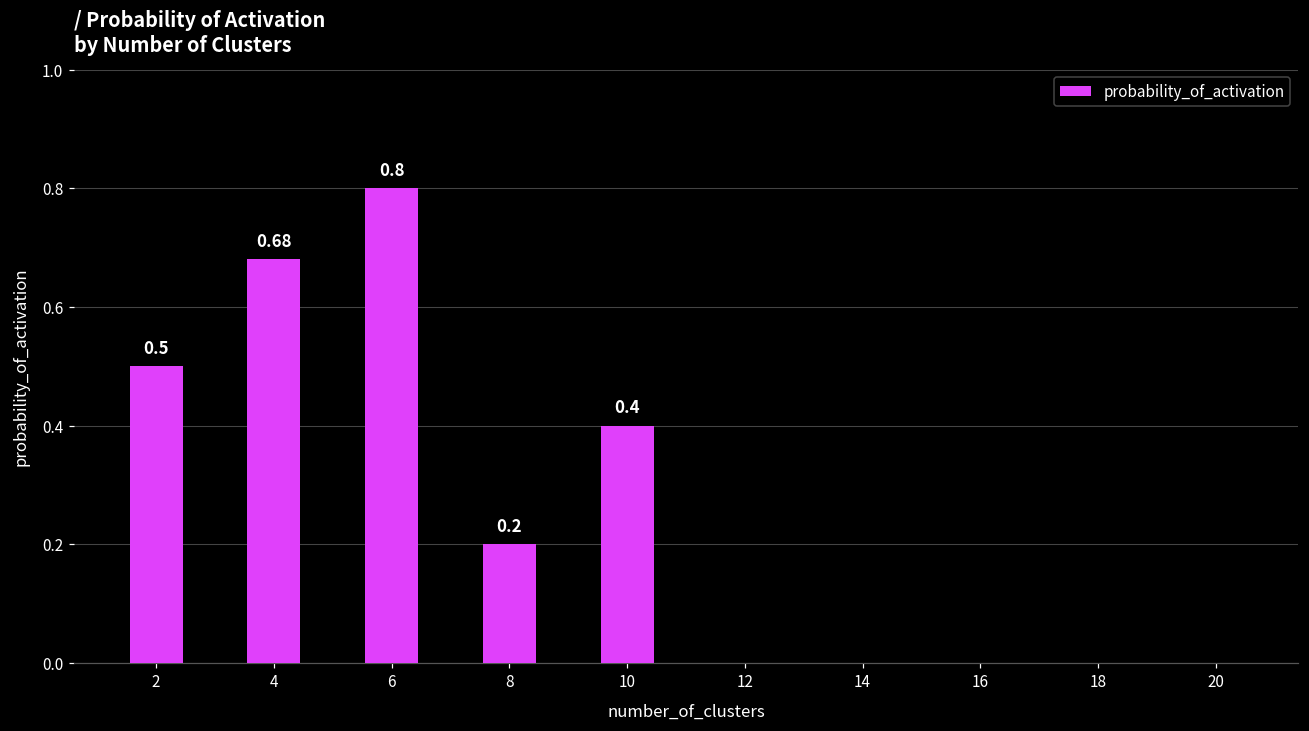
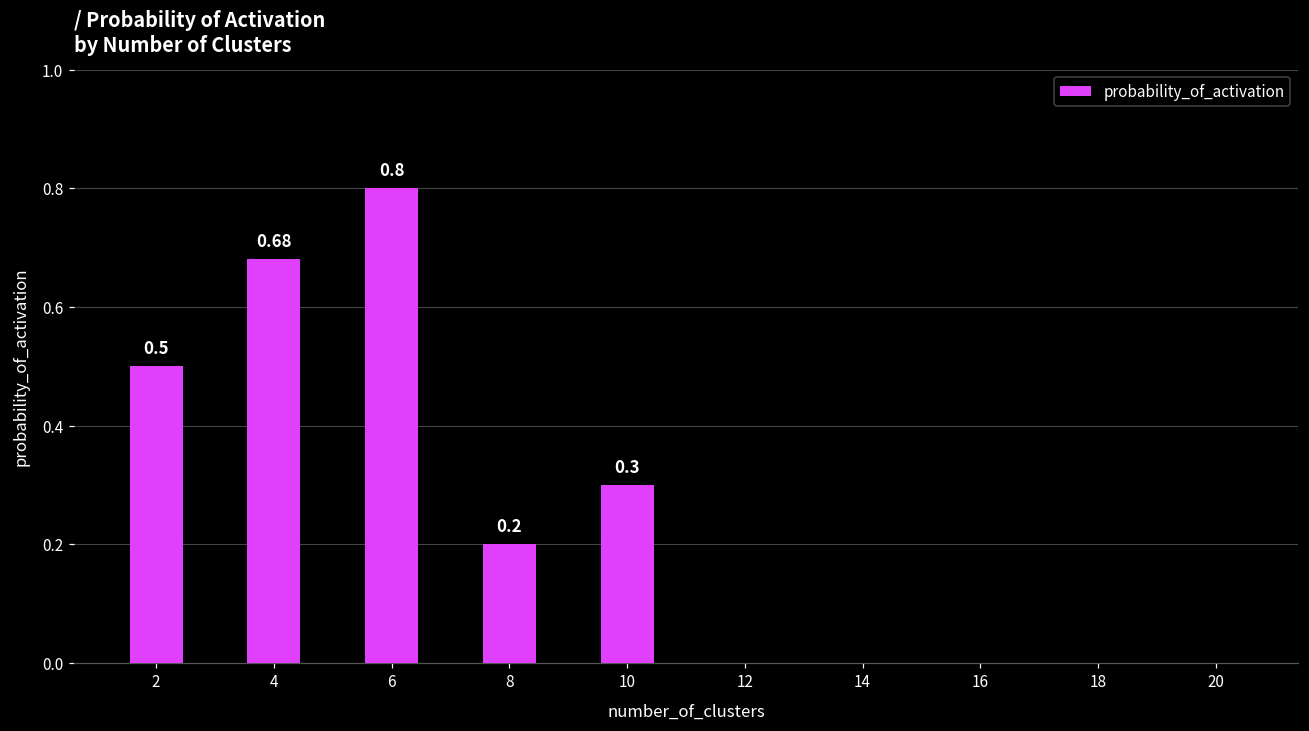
  {
    "2": 0.5,
    "4": 0.68,
    "6": 0.8,
    "8": 0.2,
-   "10": 0.4
+   "10": 0.3
  }
